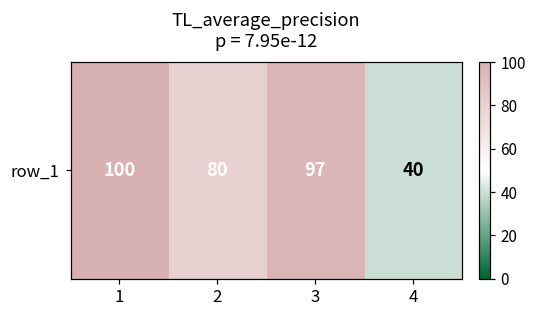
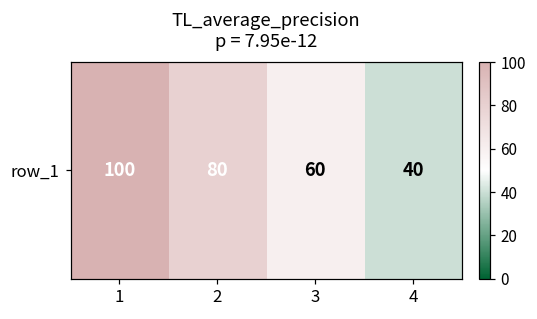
  {
    "row_1": {
      "1": 100,
-     "3": 97,
+     "3": 60,
      "4": 40
    }
  }
